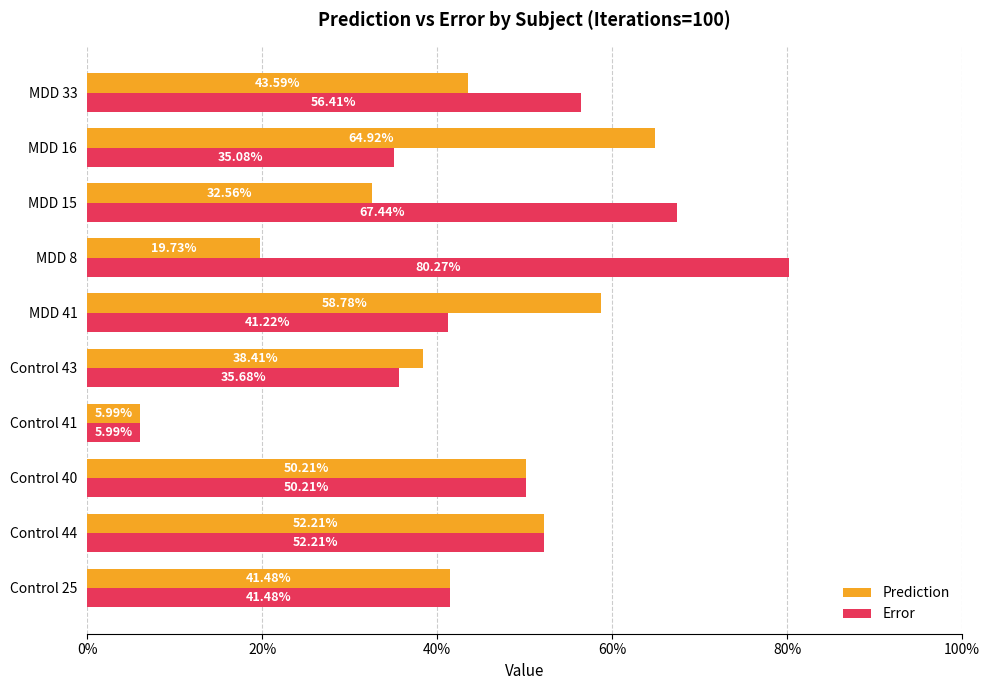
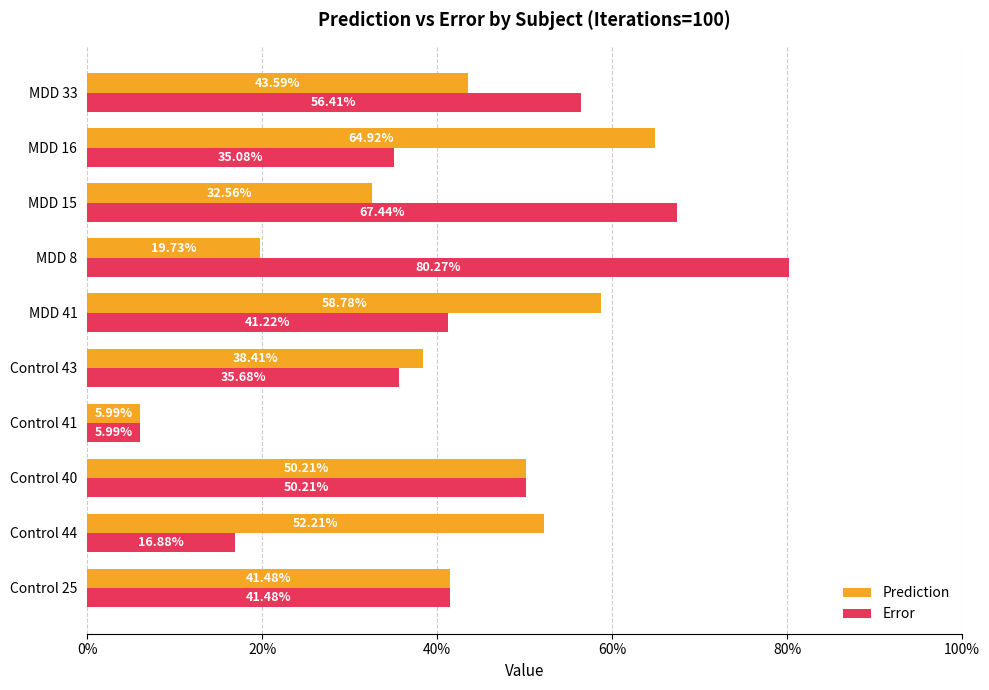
  {
    "Prediction": {
      "MDD 33": "43.59%",
      "MDD 16": "64.92%",
      "MDD 15": "32.56%",
      "MDD 8": "19.73%",
      "MDD 41": "58.78%",
      "Control 43": "38.41%",
      "Control 41": "5.99%",
      "Control 40": "50.21%",
      "Control 44": "52.21%",
      "Control 25": "41.48%"
    },
    "Error": {
      "MDD 33": "56.41%",
      "MDD 16": "35.08%",
      "MDD 15": "67.44%",
      "MDD 8": "80.27%",
      "MDD 41": "41.22%",
      "Control 43": "35.68%",
      "Control 41": "5.99%",
      "Control 40": "50.21%",
-     "Control 44": "52.21%",
+     "Control 44": "16.88%",
      "Control 25": "41.48%"
    }
  }
